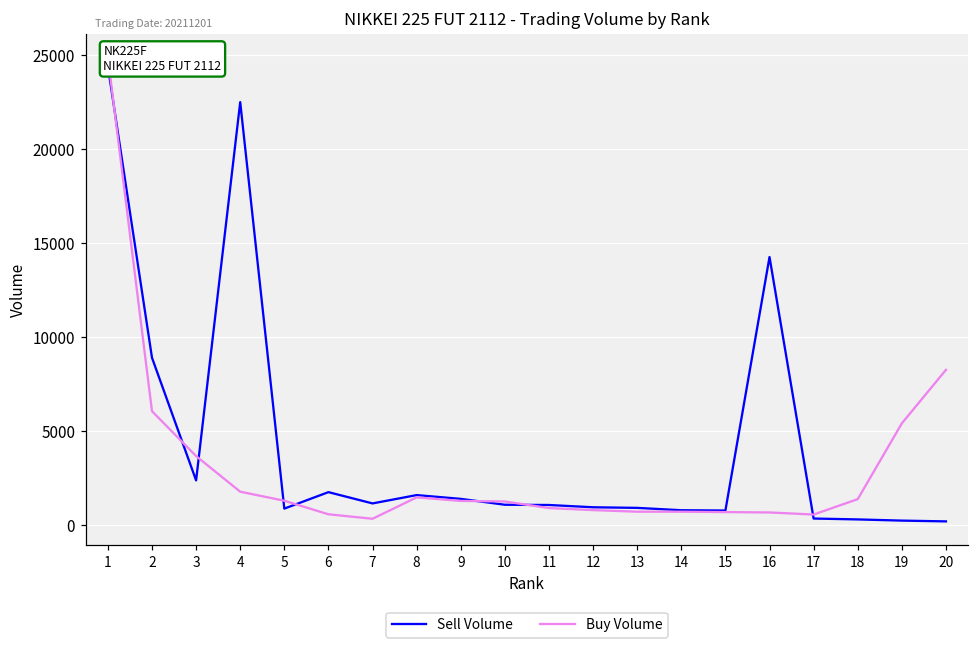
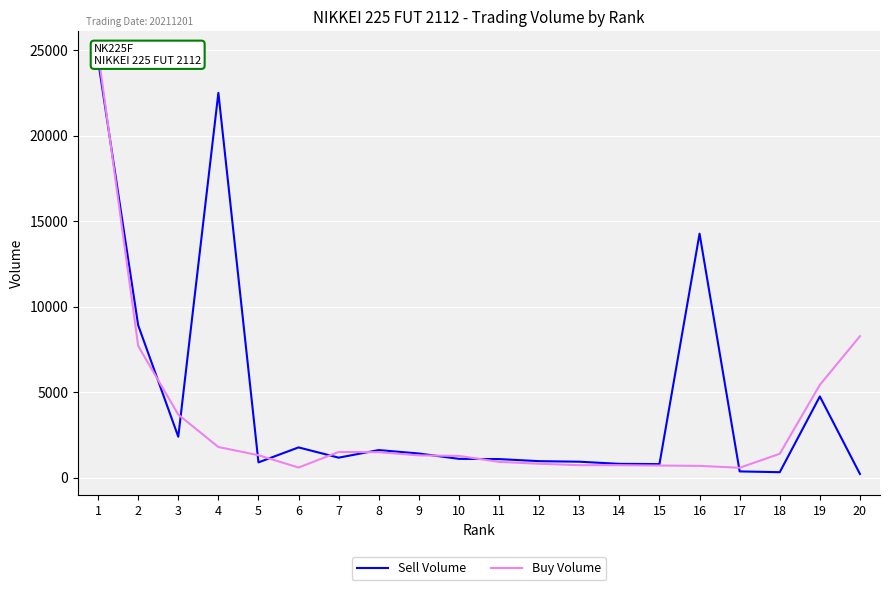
  {
    "Sell Volume": {
      "2": 8900,
      "3": 2400,
      "4": 22500,
      "5": 900,
      "6": 1800,
      "7": 1200,
      "10": 1100,
      "11": 1100,
      "12": 1000,
      "13": 900,
      "16": 14300,
      "17": 400,
      "18": 300,
-     "19": 300,
+     "19": 4700,
      "20": 200
    },
    "Buy Volume": {
-     "2": 6100,
+     "2": 7700,
      "3": 3700,
      "4": 1800,
      "5": 1300,
      "6": 600,
-     "7": 400,
+     "7": 1500,
      "10": 1300,
      "11": 900,
      "12": 800,
      "13": 700,
      "16": 700,
      "17": 600,
      "18": 1400,
      "19": 5400,
      "20": 8300
    }
  }
